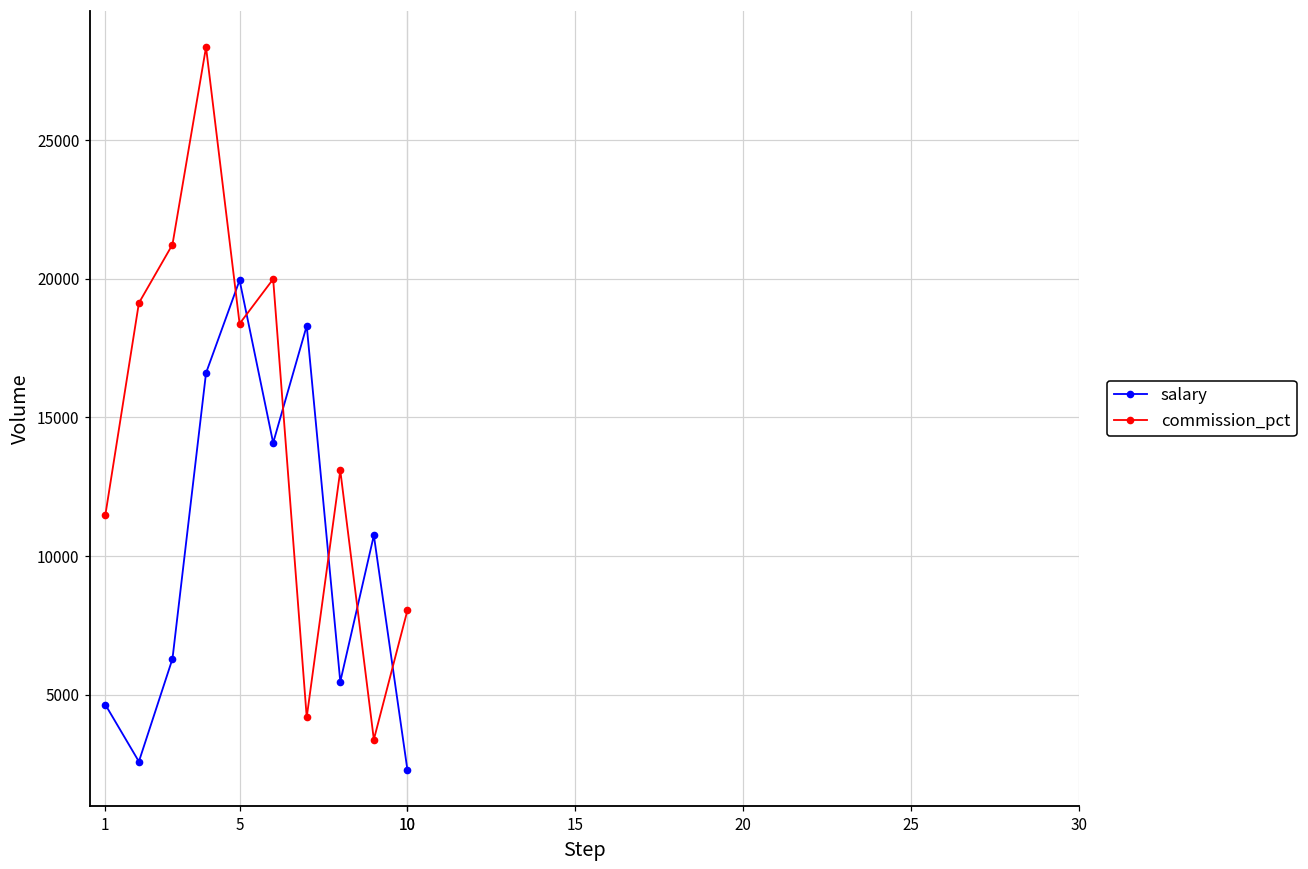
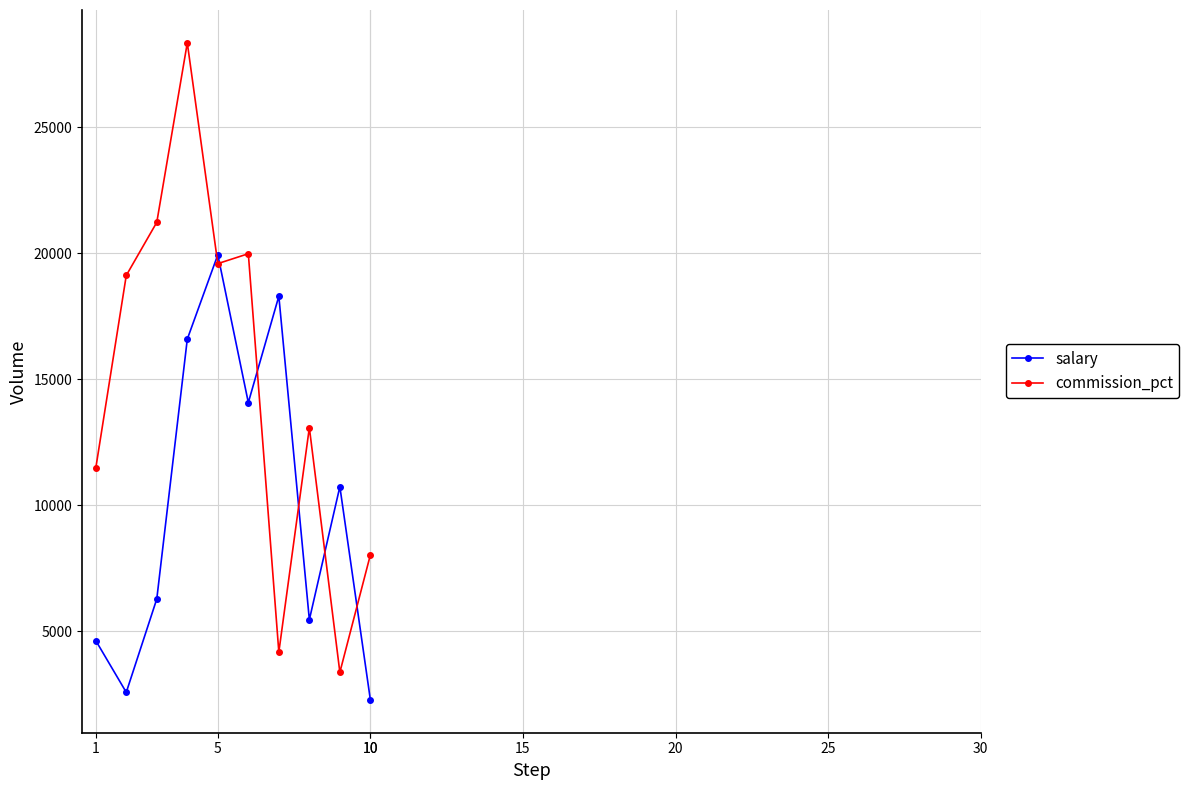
  {
    "salary": {
      "1": 4600,
      "5": 19900
    },
    "commission_pct": {
      "1": 11500,
-     "5": 18400
+     "5": 19600
    }
  }
